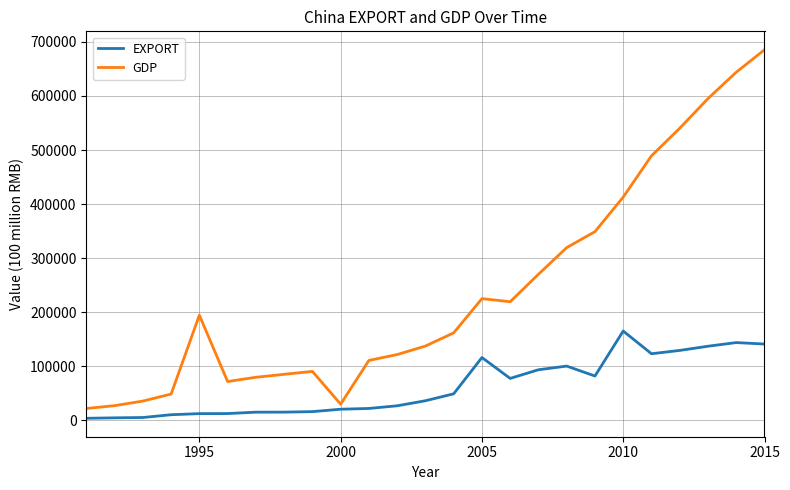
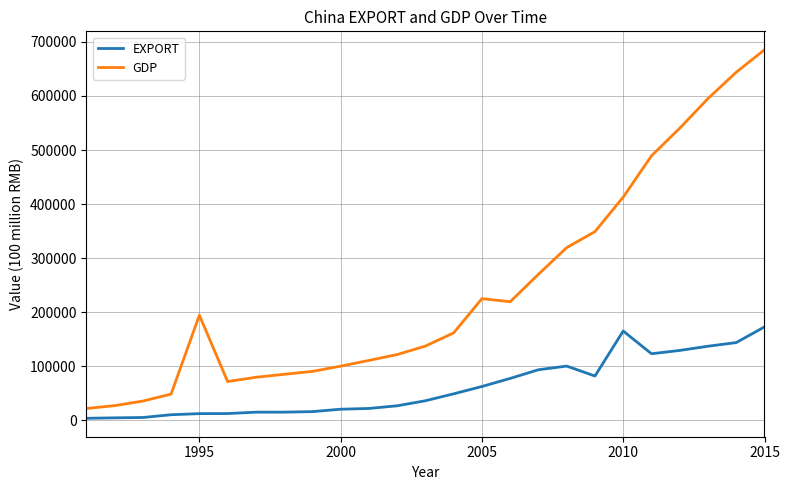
  {
    "EXPORT": {
      "1995": 10000,
      "2000": 20000,
-     "2005": 120000,
+     "2005": 60000,
      "2010": 170000,
-     "2015": 140000
+     "2015": 170000
    },
    "GDP": {
      "1995": 190000,
-     "2000": 30000,
+     "2000": 100000,
      "2005": 230000,
      "2010": 410000,
      "2015": 690000
    }
  }
